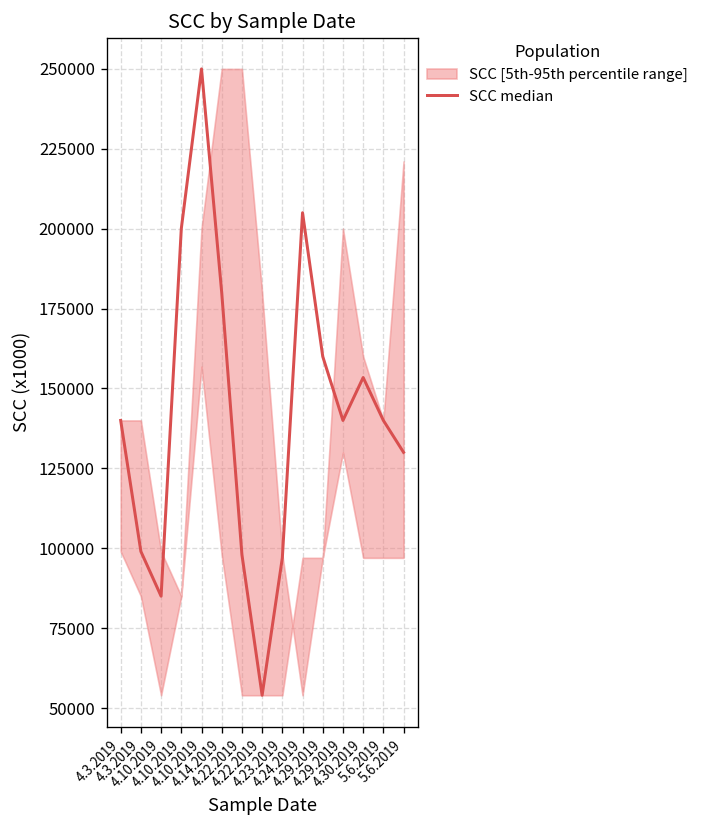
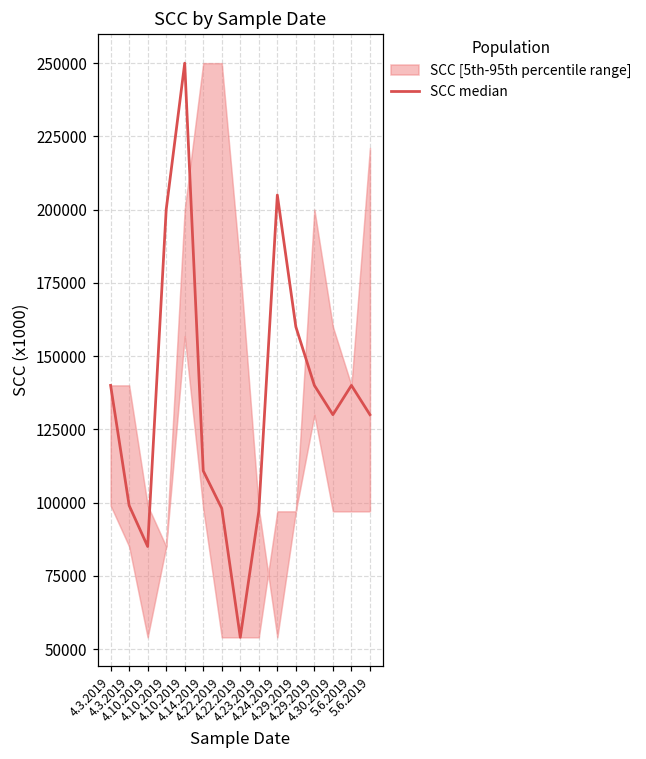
  {
    "SCC median": {
-     "4.14.2019": 180000,
+     "4.14.2019": 111000,
      "4.23.2019": 97000,
      "4.24.2019": 205000,
-     "4.30.2019": 153000
+     "4.30.2019": 130000
    }
  }
